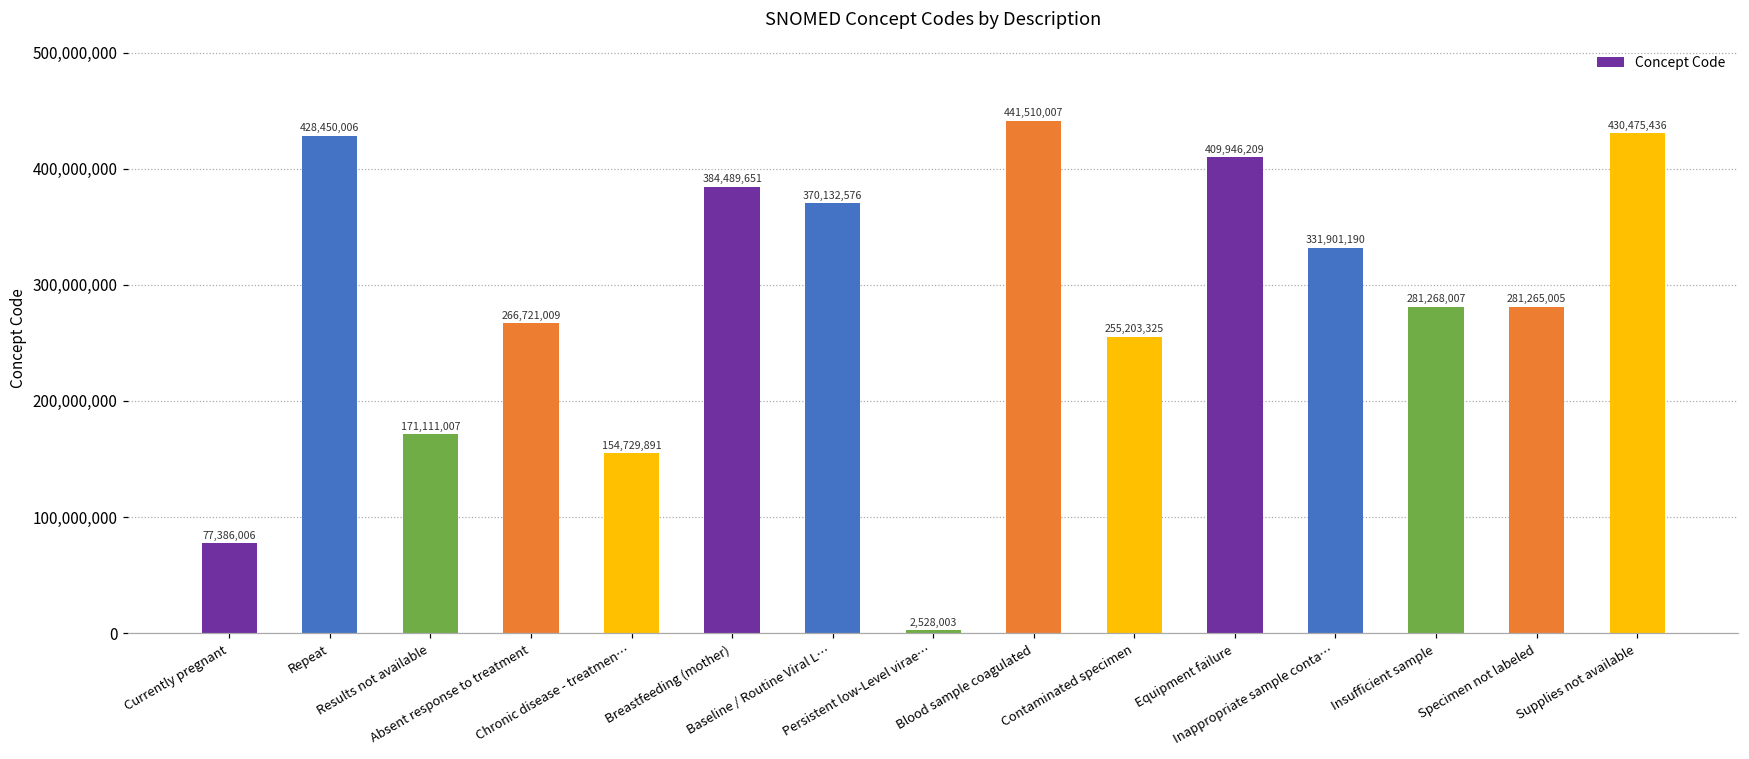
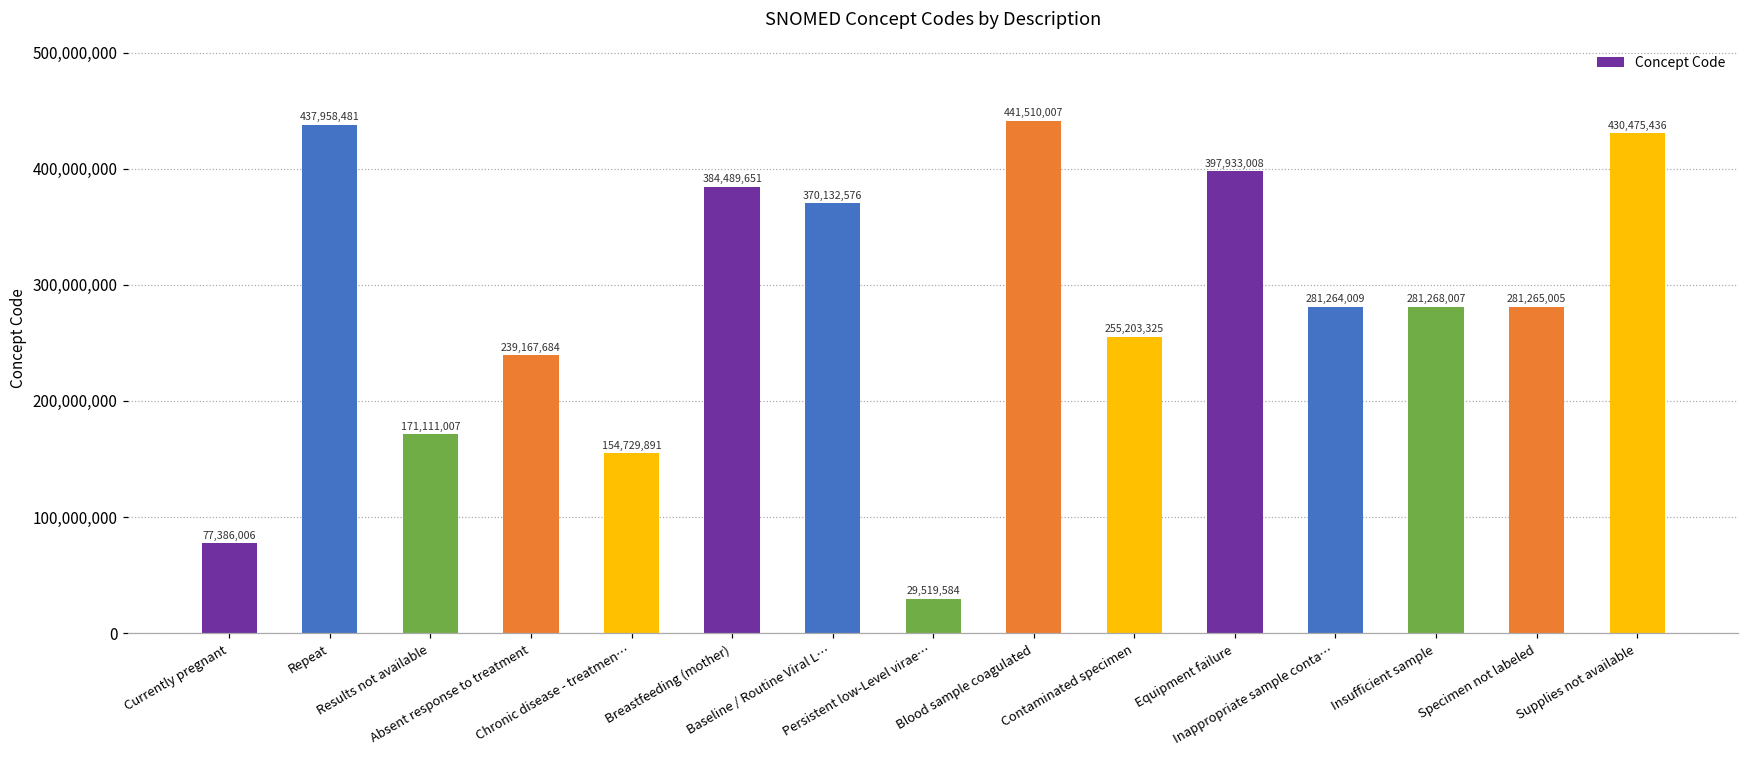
  {
    "Currently pregnant": "77,386,006",
-   "Repeat": "428,450,006",
+   "Repeat": "437,958,481",
    "Results not available": "171,111,007",
-   "Absent response to treatment": "266,721,009",
+   "Absent response to treatment": "239,167,684",
    "Chronic disease - treatmen…": "154,729,891",
    "Breastfeeding (mother)": "384,489,651",
    "Baseline / Routine Viral L…": "370,132,576",
-   "Persistent low-Level virae…": "2,528,003",
+   "Persistent low-Level virae…": "29,519,584",
    "Blood sample coagulated": "441,510,007",
    "Contaminated specimen": "255,203,325",
-   "Equipment failure": "409,946,209",
-   "Inappropriate sample conta…": "331,901,190",
+   "Equipment failure": "397,933,008",
+   "Inappropriate sample conta…": "281,264,009",
    "Insufficient sample": "281,268,007",
    "Specimen not labeled": "281,265,005",
    "Supplies not available": "430,475,436"
  }
